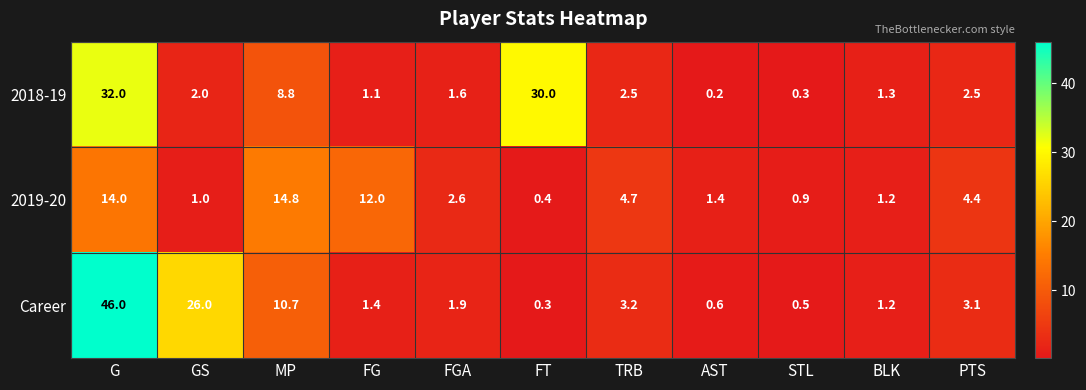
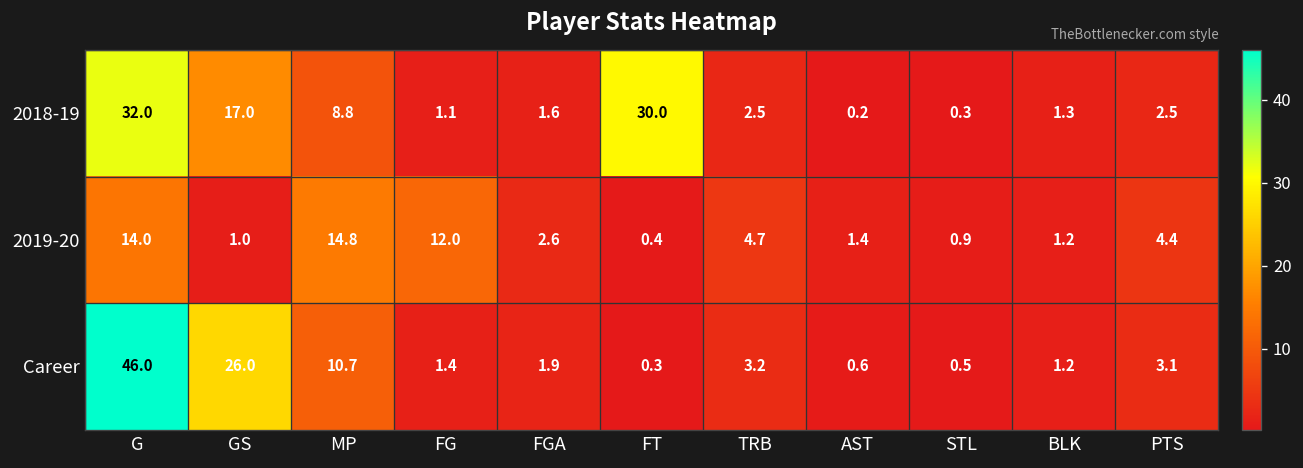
  {
    "2018-19": {
      "G": 32.0,
-     "GS": 2.0,
+     "GS": 17.0,
      "MP": 8.8,
      "FG": 1.1,
      "FGA": 1.6,
      "FT": 30.0,
      "TRB": 2.5,
      "AST": 0.2,
      "STL": 0.3,
      "BLK": 1.3,
      "PTS": 2.5
    },
    "2019-20": {
      "G": 14.0,
      "GS": 1.0,
      "MP": 14.8,
      "FG": 12.0,
      "FGA": 2.6,
      "FT": 0.4,
      "TRB": 4.7,
      "AST": 1.4,
      "STL": 0.9,
      "BLK": 1.2,
      "PTS": 4.4
    },
    "Career": {
      "G": 46.0,
      "GS": 26.0,
      "MP": 10.7,
      "FG": 1.4,
      "FGA": 1.9,
      "FT": 0.3,
      "TRB": 3.2,
      "AST": 0.6,
      "STL": 0.5,
      "BLK": 1.2,
      "PTS": 3.1
    }
  }
